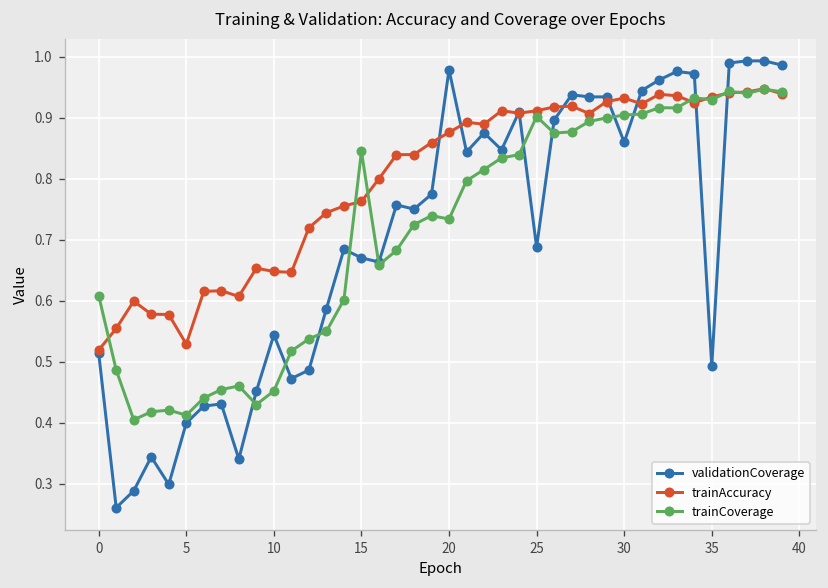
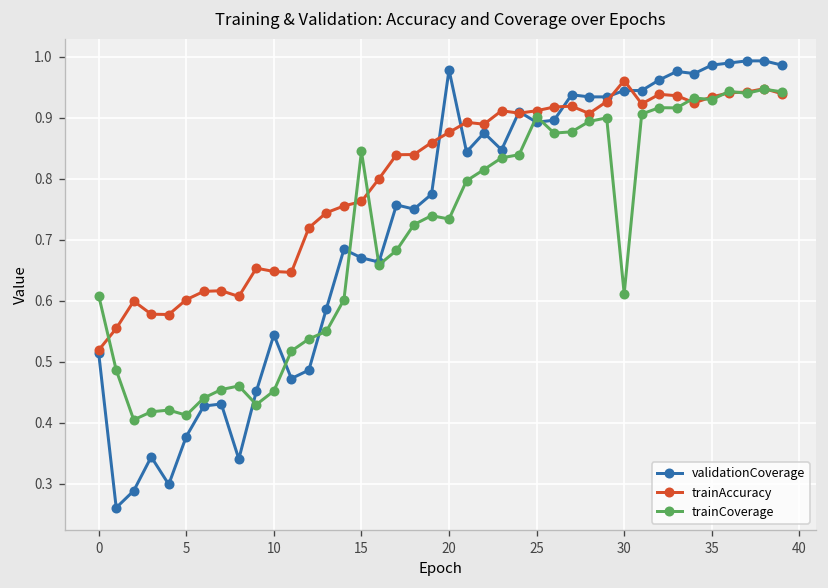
  {
    "validationCoverage": {
-     "5": 0.40,
+     "5": 0.38,
      "10": 0.54,
      "15": 0.67,
      "20": 0.98,
-     "25": 0.69,
-     "30": 0.86,
-     "35": 0.49
+     "25": 0.89,
+     "30": 0.94,
+     "35": 0.99
    },
    "trainAccuracy": {
-     "5": 0.53,
+     "5": 0.60,
      "10": 0.65,
      "15": 0.76,
      "20": 0.88,
      "25": 0.91,
-     "30": 0.93
+     "30": 0.96
    },
    "trainCoverage": {
      "0": 0.61,
      "5": 0.41,
      "10": 0.45,
      "15": 0.84,
      "20": 0.73,
      "25": 0.90,
-     "30": 0.90
+     "30": 0.61
    }
  }
